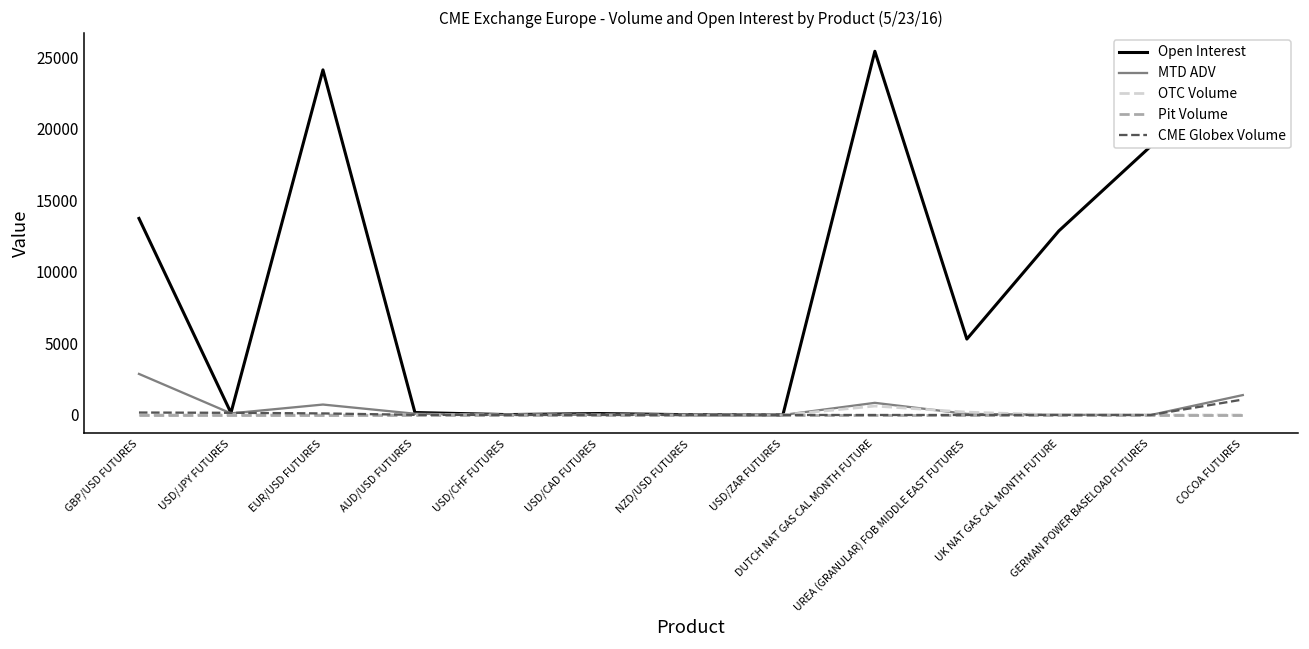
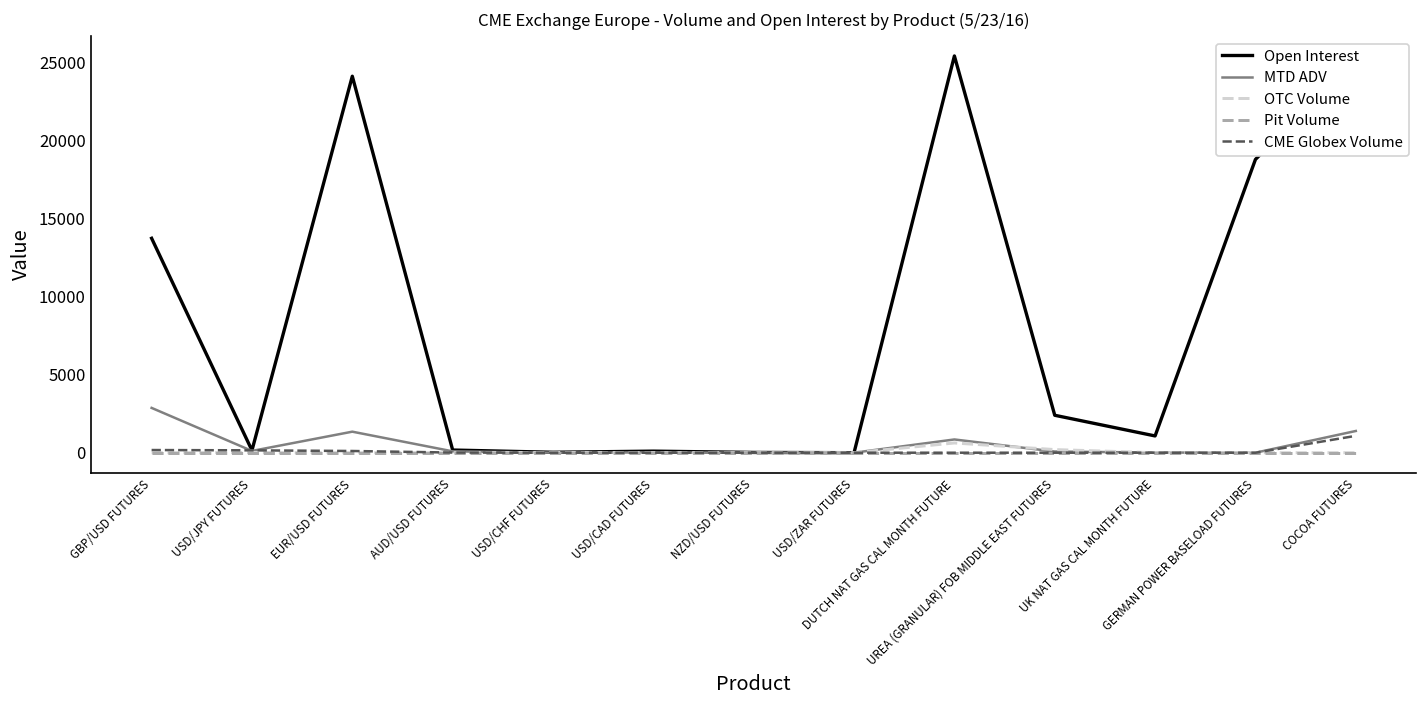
  {
    "Open Interest": {
      "GBP/USD FUTURES": 13700,
      "EUR/USD FUTURES": 24100,
      "DUTCH NAT GAS CAL MONTH FUTURE": 25400,
-     "UREA (GRANULAR) FOB MIDDLE EAST FUTURES": 5300,
-     "UK NAT GAS CAL MONTH FUTURE": 12900
+     "UREA (GRANULAR) FOB MIDDLE EAST FUTURES": 2400,
+     "UK NAT GAS CAL MONTH FUTURE": 1100
    },
    "MTD ADV": {
      "GBP/USD FUTURES": 2900,
-     "EUR/USD FUTURES": 700,
+     "EUR/USD FUTURES": 1300,
      "DUTCH NAT GAS CAL MONTH FUTURE": 800,
      "COCOA FUTURES": 1400
    },
    "OTC Volume": {
      "DUTCH NAT GAS CAL MONTH FUTURE": 600
    },
    "CME Globex Volume": {
      "COCOA FUTURES": 1100
    }
  }
